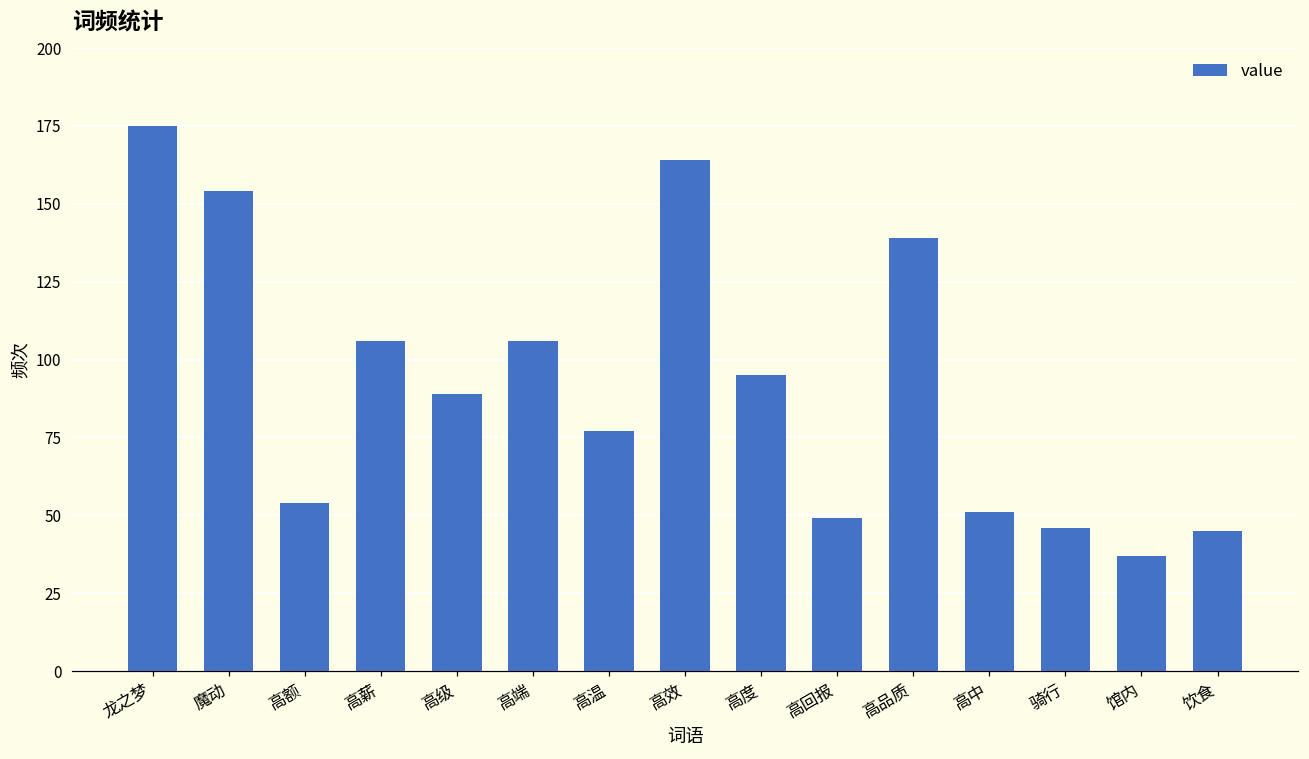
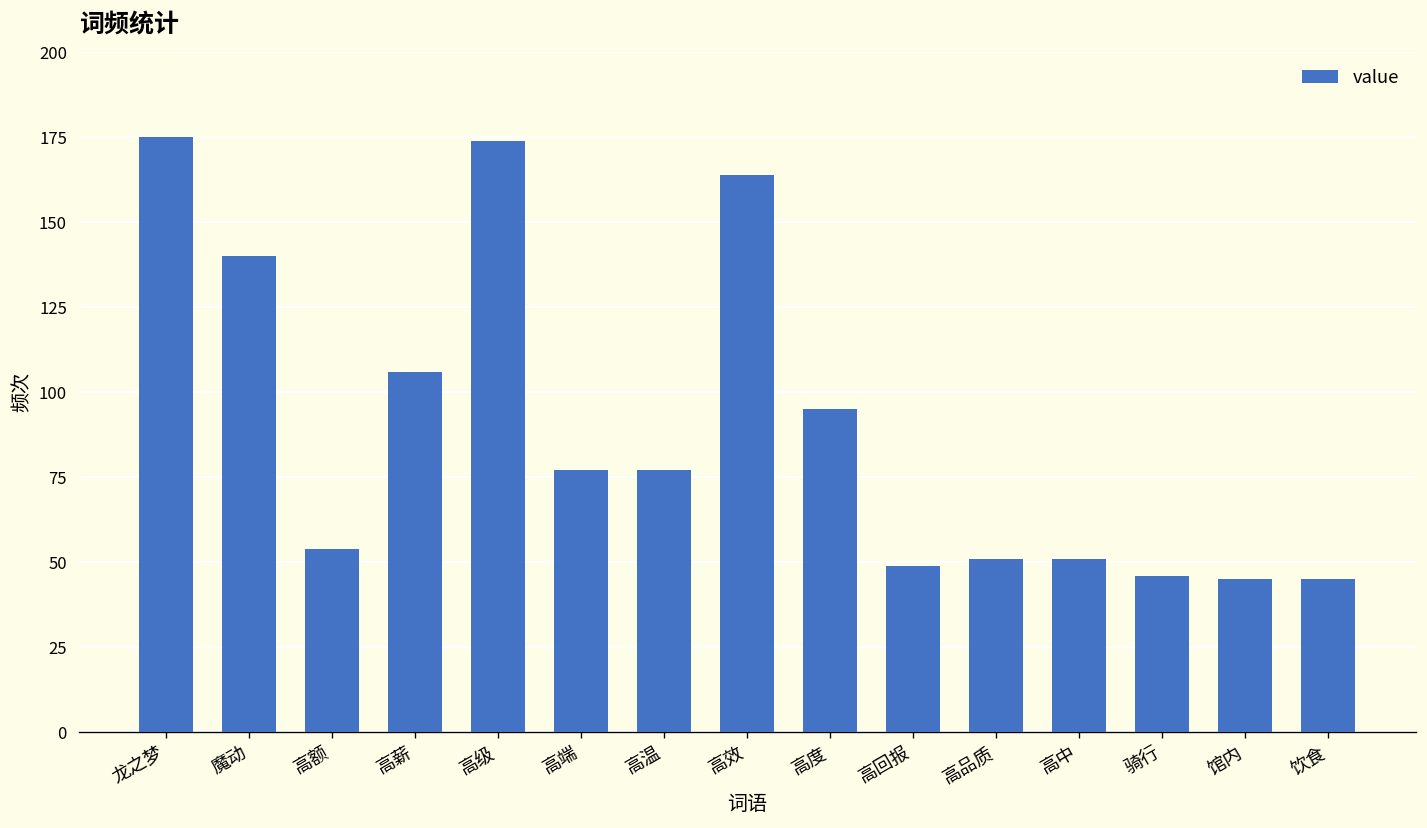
  {
    "龙之梦": 175,
-   "魔动": 154,
+   "魔动": 140,
    "高额": 54,
    "高薪": 106,
-   "高级": 89,
-   "高端": 106,
+   "高级": 174,
+   "高端": 77,
    "高温": 77,
    "高效": 164,
    "高度": 95,
    "高回报": 49,
-   "高品质": 139,
+   "高品质": 51,
    "高中": 51,
    "骑行": 46,
-   "馆内": 37,
+   "馆内": 45,
    "饮食": 45
  }
